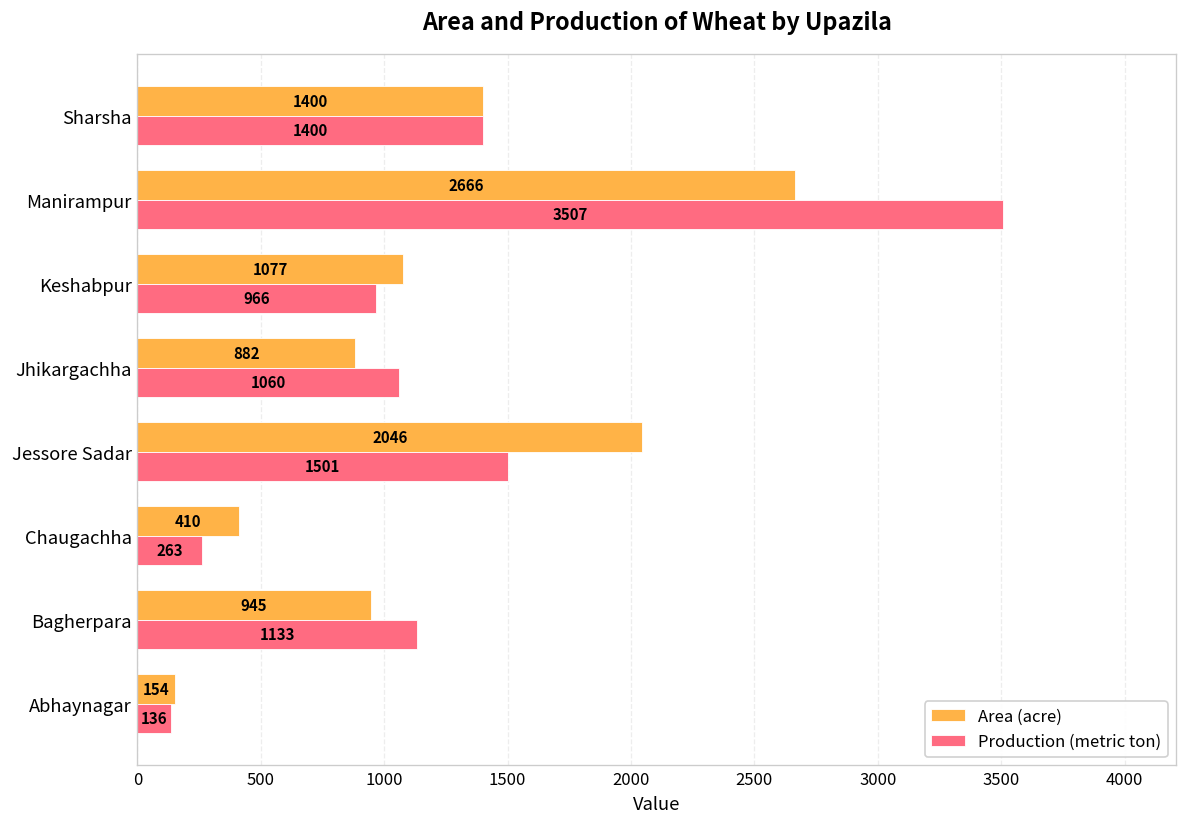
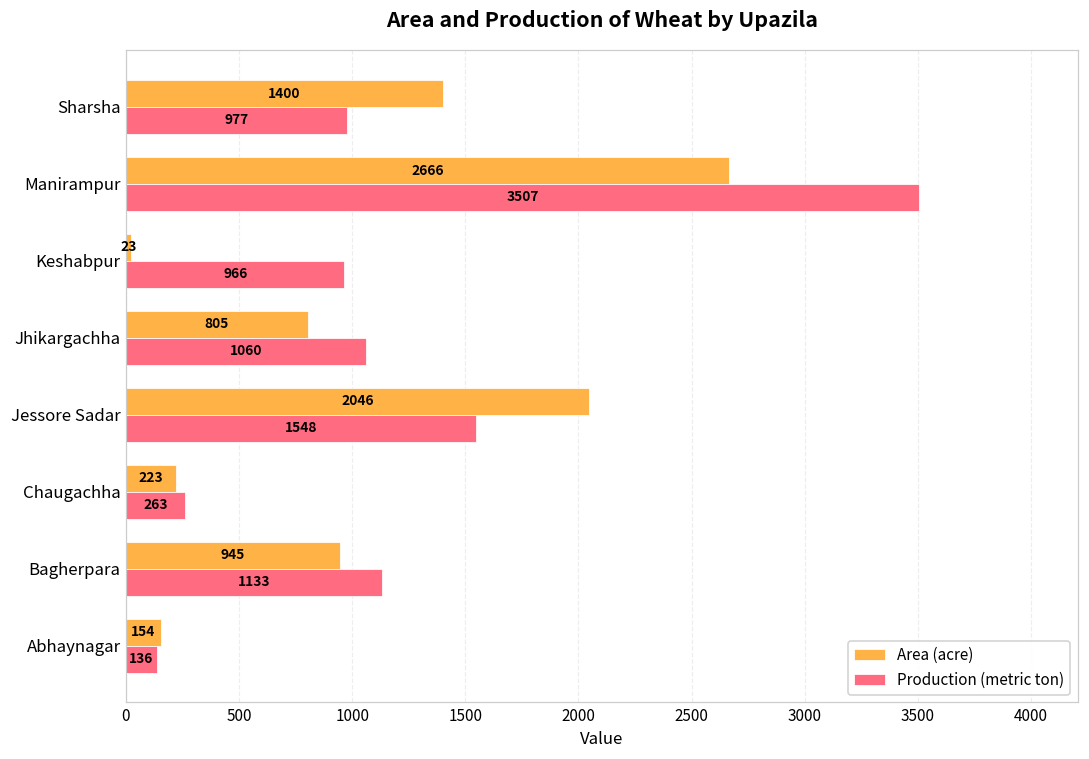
  {
    "Area (acre)": {
      "Sharsha": 1400,
      "Manirampur": 2666,
-     "Keshabpur": 1077,
-     "Jhikargachha": 882,
+     "Keshabpur": 23,
+     "Jhikargachha": 805,
      "Jessore Sadar": 2046,
-     "Chaugachha": 410,
+     "Chaugachha": 223,
      "Bagherpara": 945,
      "Abhaynagar": 154
    },
    "Production (metric ton)": {
-     "Sharsha": 1400,
+     "Sharsha": 977,
      "Manirampur": 3507,
      "Keshabpur": 966,
      "Jhikargachha": 1060,
-     "Jessore Sadar": 1501,
+     "Jessore Sadar": 1548,
      "Chaugachha": 263,
      "Bagherpara": 1133,
      "Abhaynagar": 136
    }
  }
